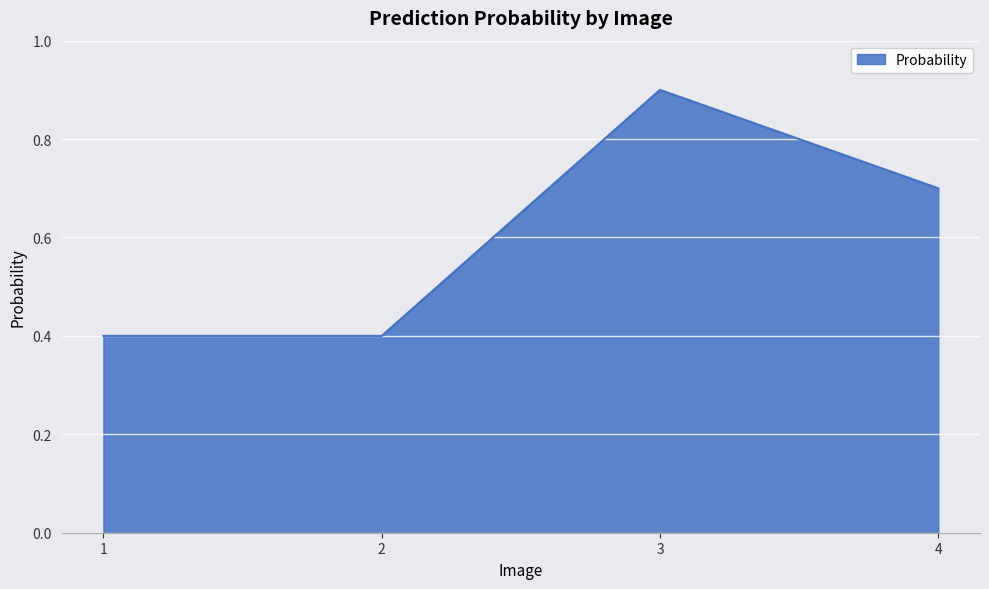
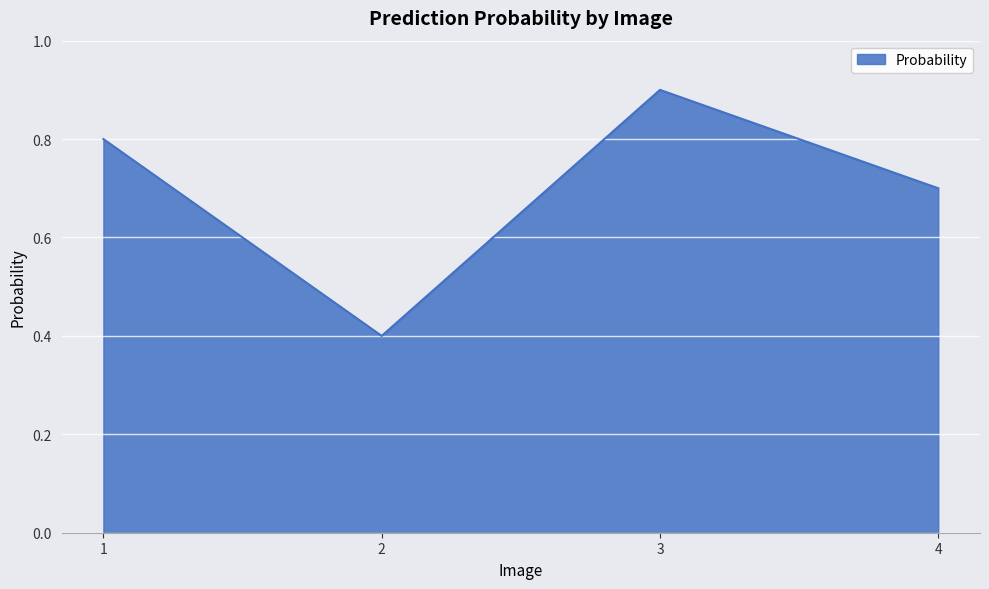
  {
-   "1": 0.4,
+   "1": 0.8,
    "2": 0.4,
    "3": 0.9,
    "4": 0.7
  }
